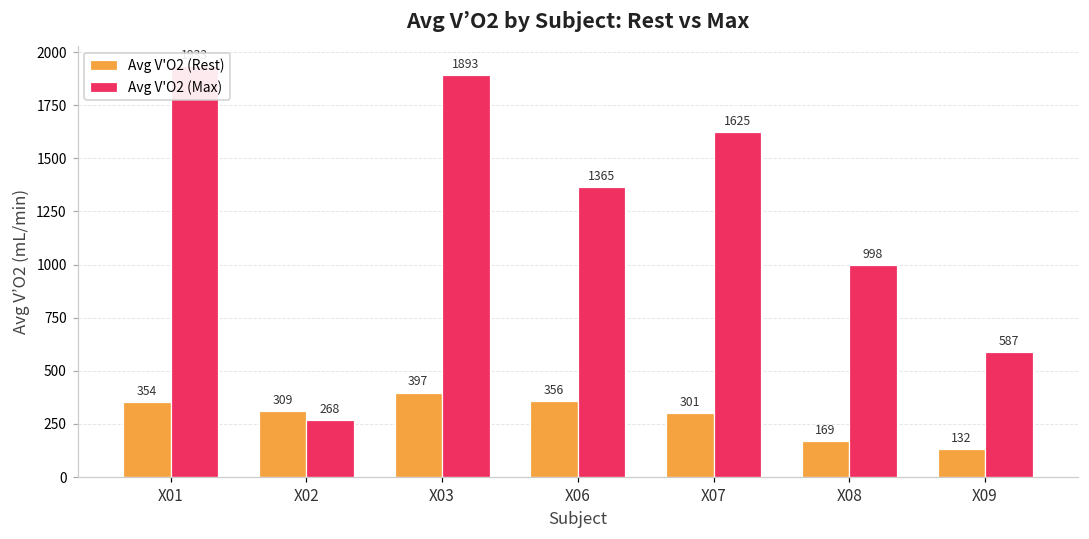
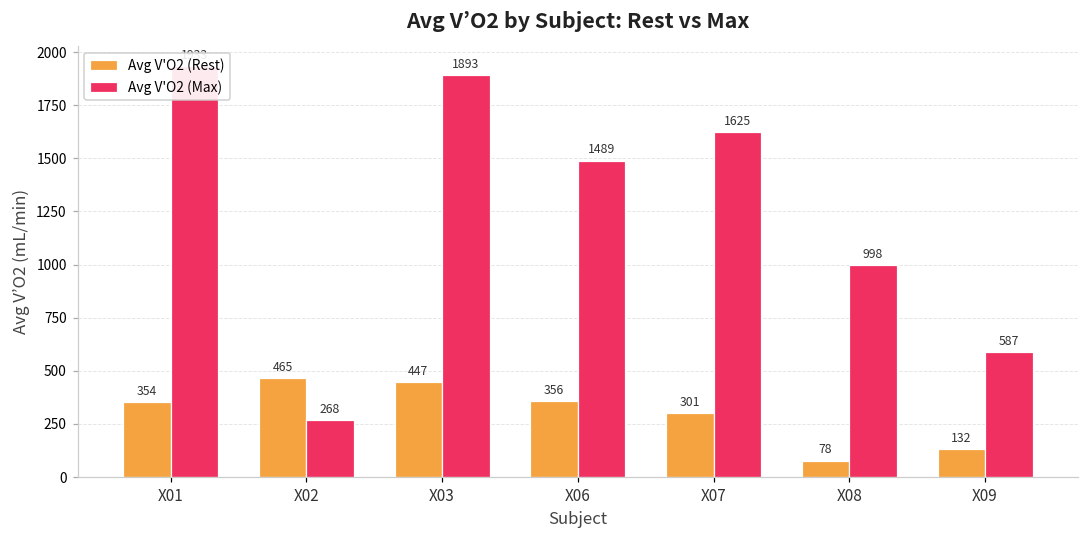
  {
    "Avg V'O2 (Rest)": {
      "X01": 354,
-     "X02": 309,
-     "X03": 397,
+     "X02": 465,
+     "X03": 447,
      "X06": 356,
      "X07": 301,
-     "X08": 169,
+     "X08": 78,
      "X09": 132
    },
    "Avg V'O2 (Max)": {
      "X02": 268,
      "X03": 1893,
-     "X06": 1365,
+     "X06": 1489,
      "X07": 1625,
      "X08": 998,
      "X09": 587
    }
  }
